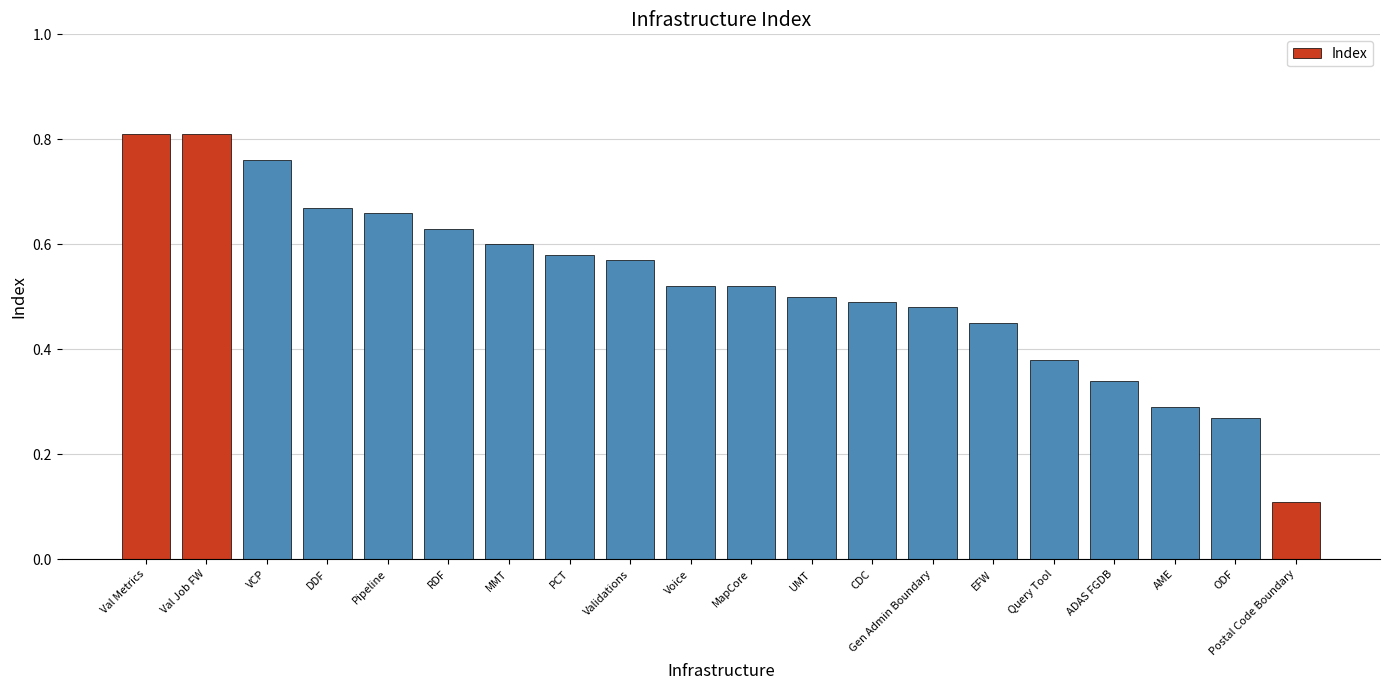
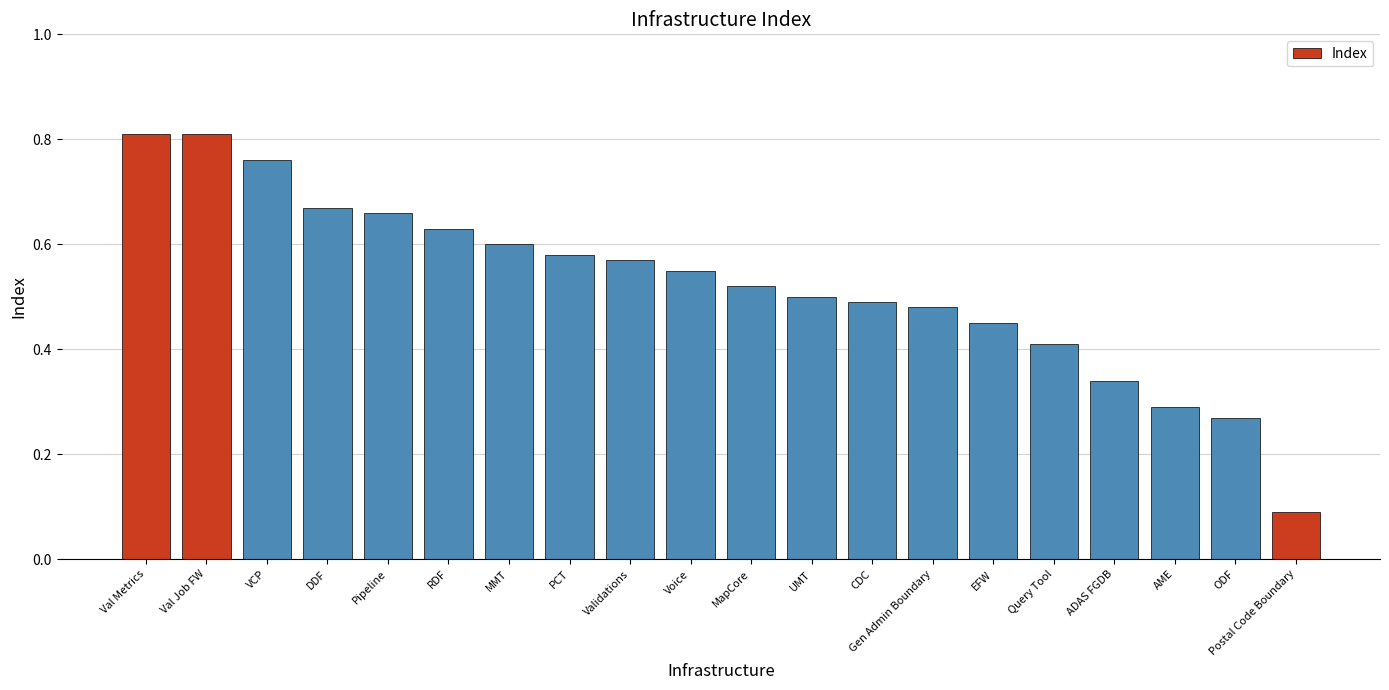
  {
    "Val Metrics": 0.81,
    "Val Job FW": 0.81,
    "VCP": 0.76,
    "DDF": 0.67,
    "Pipeline": 0.66,
    "RDF": 0.63,
    "MMT": 0.60,
    "PCT": 0.58,
    "Validations": 0.57,
-   "Voice": 0.52,
+   "Voice": 0.55,
    "MapCore": 0.52,
    "UMT": 0.50,
    "CDC": 0.49,
    "Gen Admin Boundary": 0.48,
    "EFW": 0.45,
-   "Query Tool": 0.38,
+   "Query Tool": 0.41,
    "ADAS FGDB": 0.34,
    "AME": 0.29,
    "ODF": 0.27,
-   "Postal Code Boundary": 0.11
+   "Postal Code Boundary": 0.09
  }
